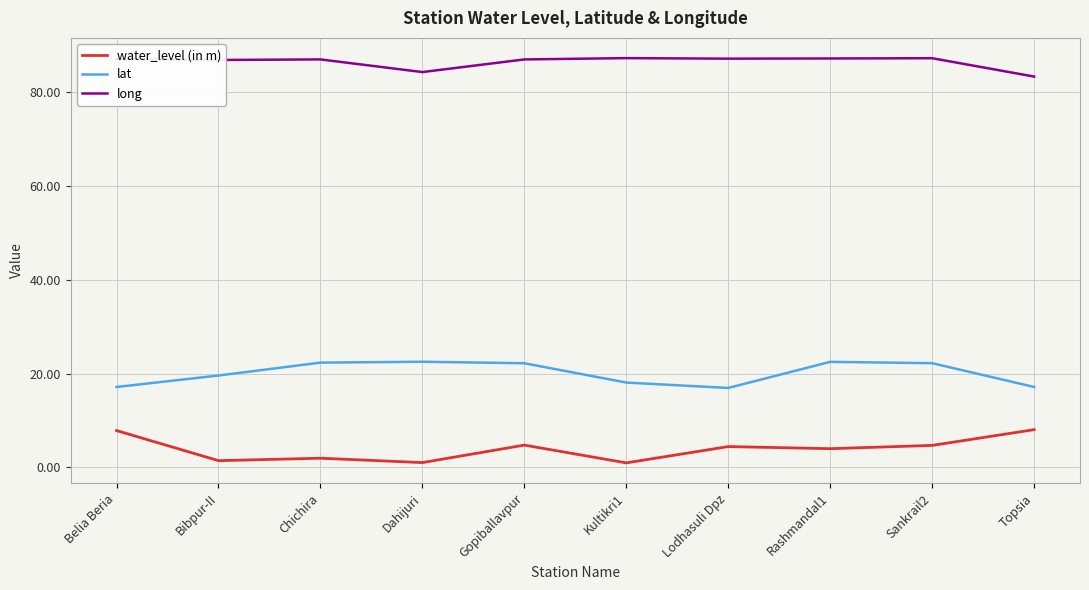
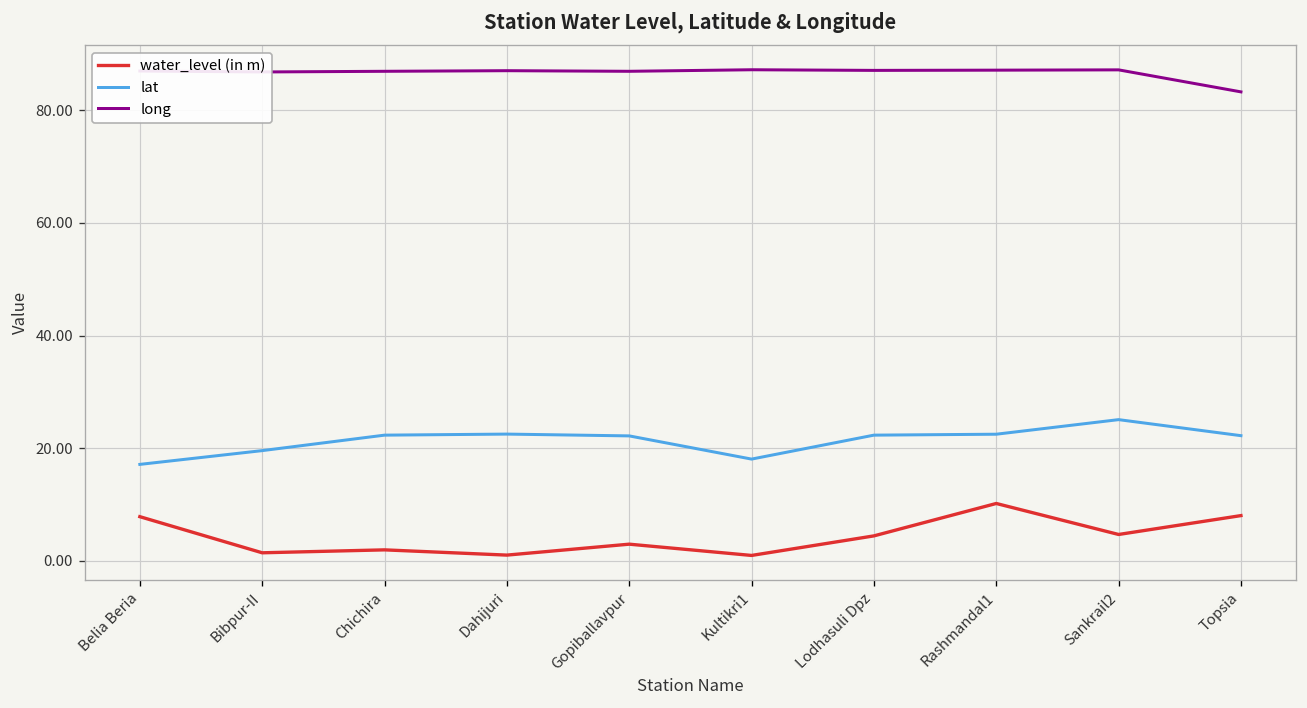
  {
    "water_level (in m)": {
      "Belia Beria": 8,
      "Bibpur-II": 1,
      "Chichira": 2,
      "Dahijuri": 1,
-     "Gopiballavpur": 5,
+     "Gopiballavpur": 3,
      "Kultikri1": 1,
      "Lodhasuli Dpz": 4,
-     "Rashmandal1": 4,
+     "Rashmandal1": 10,
      "Sankrail2": 5,
      "Topsia": 8
    },
    "lat": {
      "Belia Beria": 17,
      "Bibpur-II": 20,
      "Chichira": 22,
      "Dahijuri": 23,
      "Gopiballavpur": 22,
      "Kultikri1": 18,
-     "Lodhasuli Dpz": 17,
+     "Lodhasuli Dpz": 22,
      "Rashmandal1": 22,
-     "Sankrail2": 22,
-     "Topsia": 17
+     "Sankrail2": 25,
+     "Topsia": 22
    },
    "long": {
      "Chichira": 87,
-     "Dahijuri": 84,
+     "Dahijuri": 87,
      "Gopiballavpur": 87,
      "Kultikri1": 87,
      "Lodhasuli Dpz": 87,
      "Rashmandal1": 87,
      "Sankrail2": 87,
      "Topsia": 83
    }
  }
